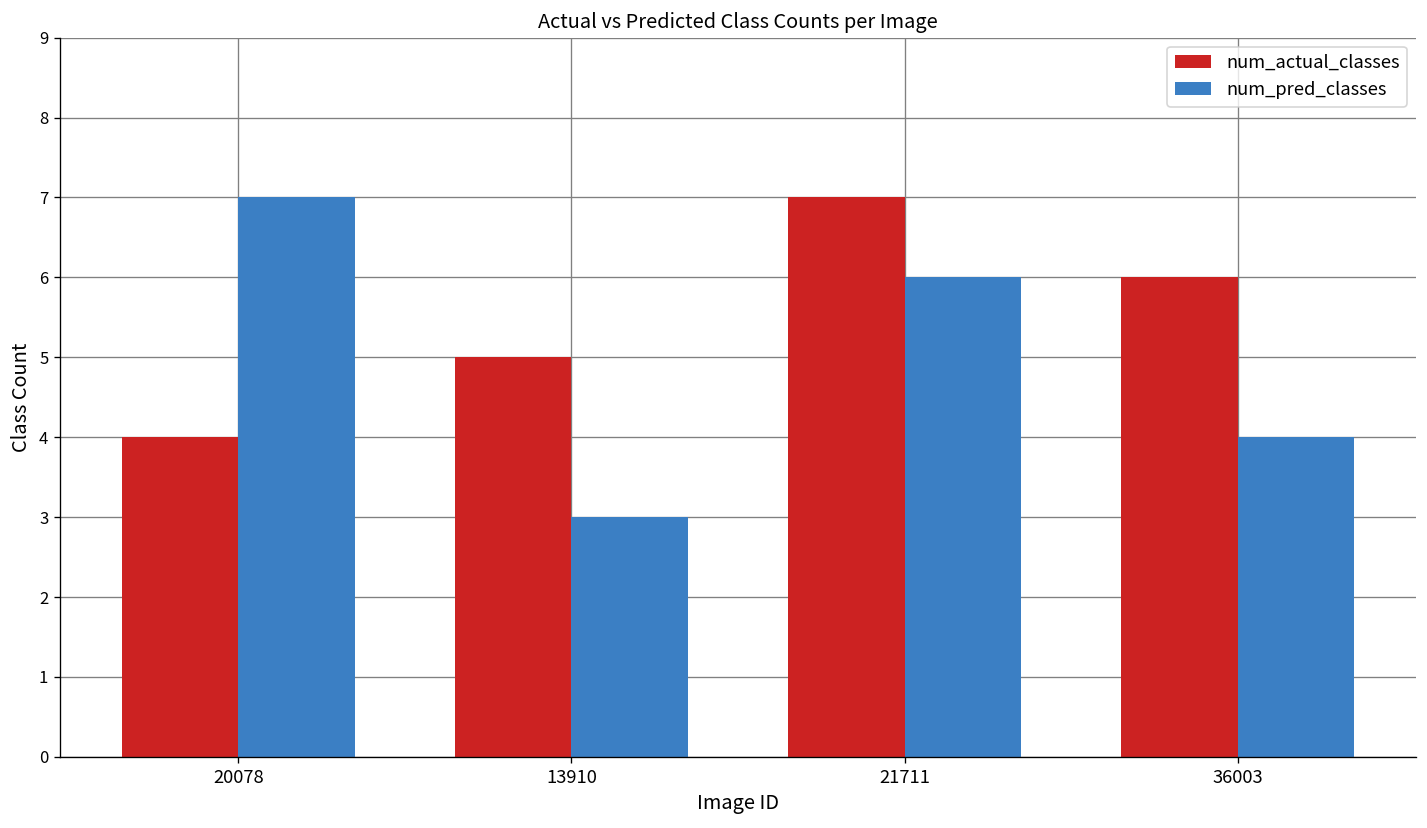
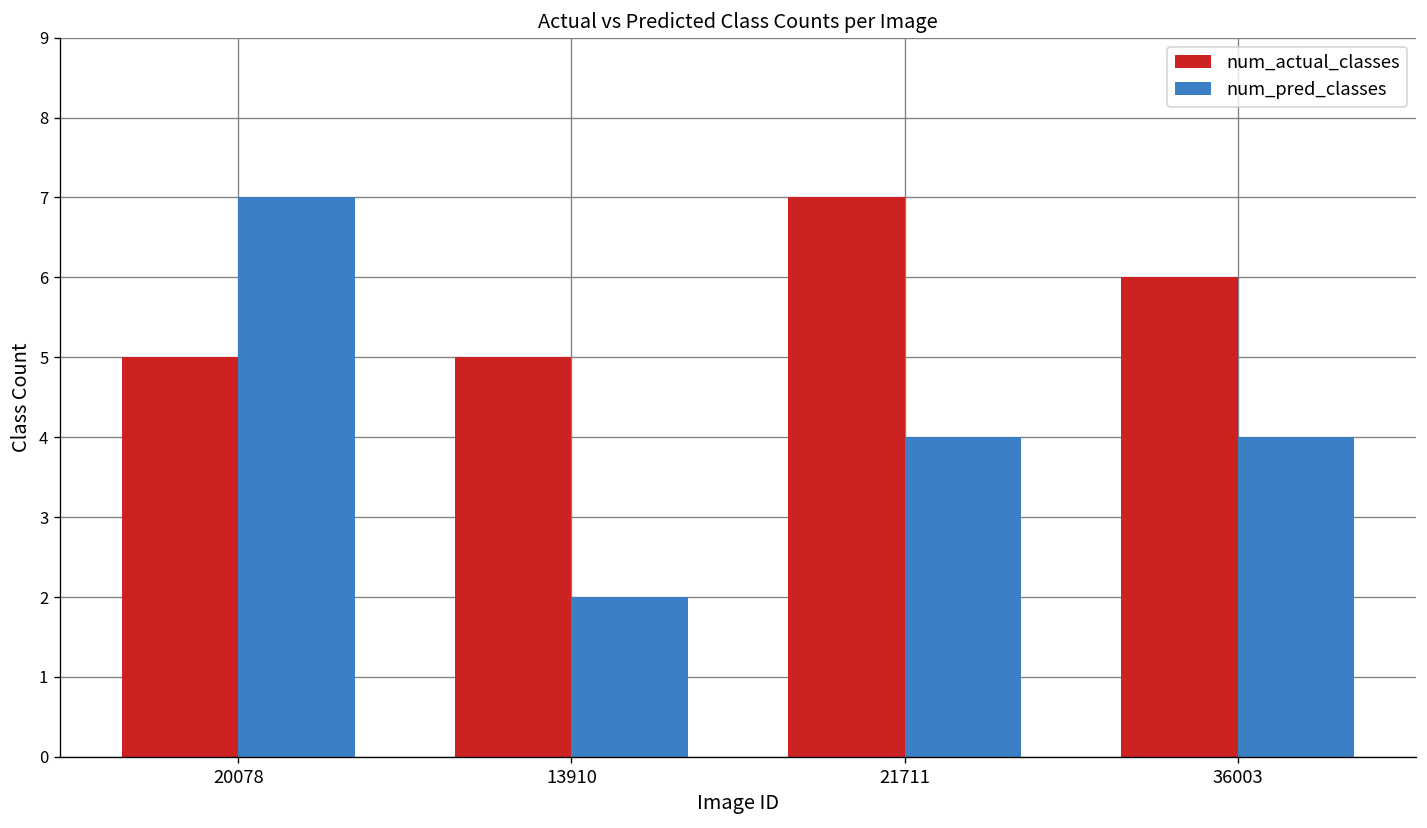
  {
    "num_actual_classes": {
-     "20078": 4,
+     "20078": 5,
      "13910": 5,
      "21711": 7,
      "36003": 6
    },
    "num_pred_classes": {
      "20078": 7,
-     "13910": 3,
-     "21711": 6,
+     "13910": 2,
+     "21711": 4,
      "36003": 4
    }
  }
